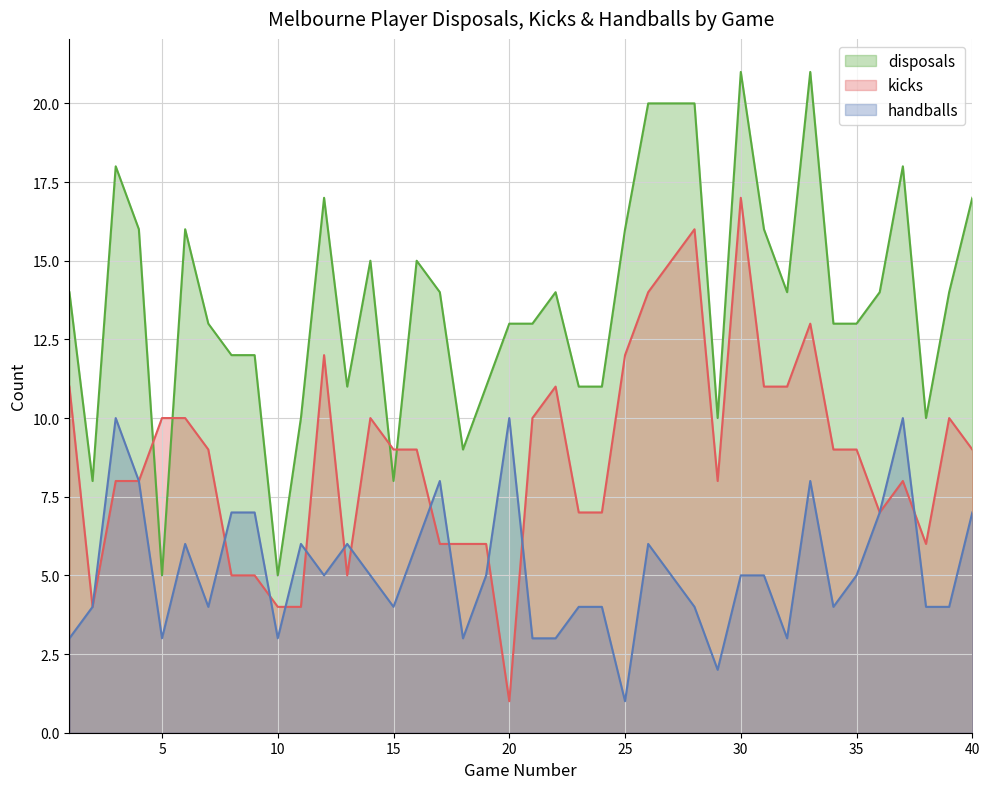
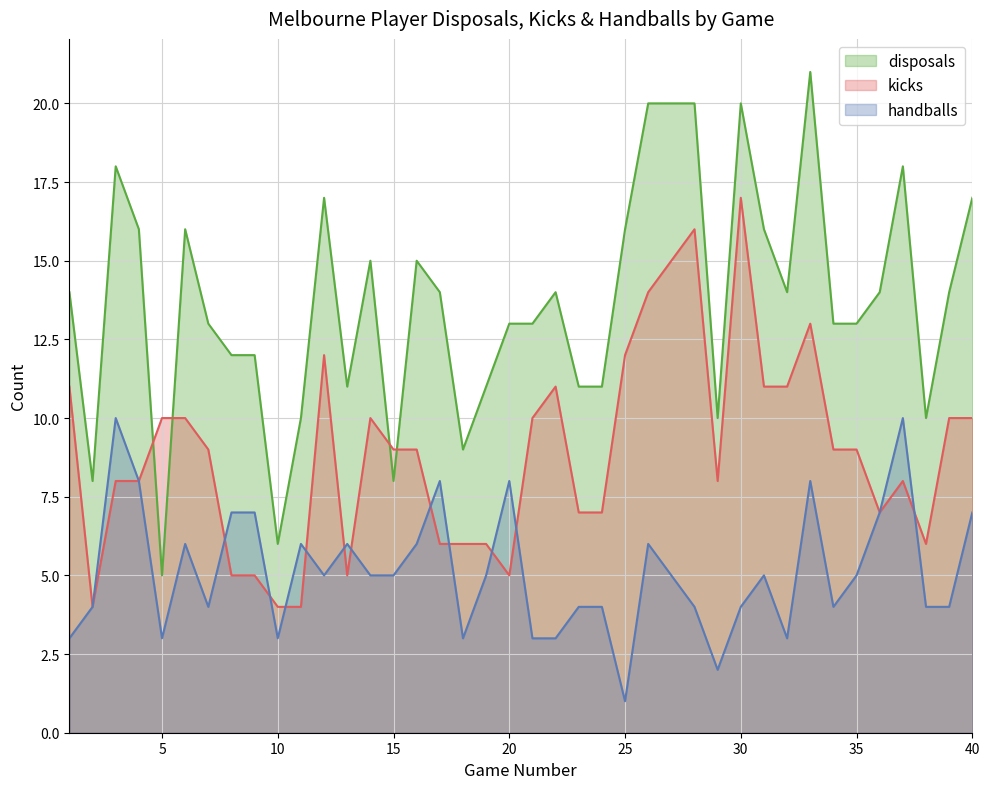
  {
    "disposals": {
      "5": 5,
-     "10": 5,
+     "10": 6,
      "15": 8,
      "20": 13,
      "25": 16,
-     "30": 21,
+     "30": 20,
      "35": 13,
      "40": 17
    },
    "kicks": {
      "5": 10,
      "10": 4,
      "15": 9,
-     "20": 1,
+     "20": 5,
      "25": 12,
      "30": 17,
      "35": 9,
-     "40": 9
+     "40": 10
    },
    "handballs": {
      "5": 3,
      "10": 3,
-     "15": 4,
-     "20": 10,
+     "15": 5,
+     "20": 8,
      "25": 1,
-     "30": 5,
+     "30": 4,
      "35": 5,
      "40": 7
    }
  }
